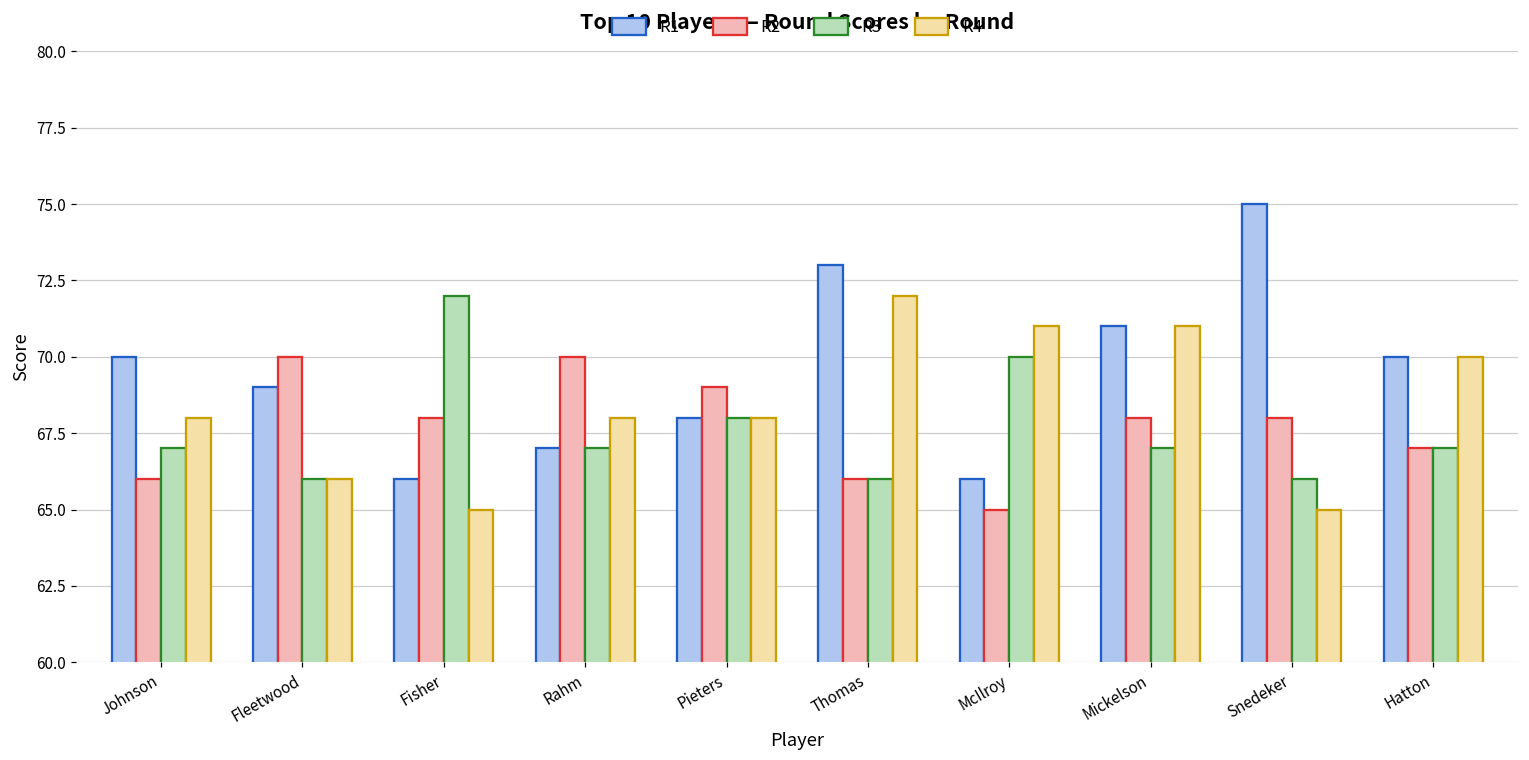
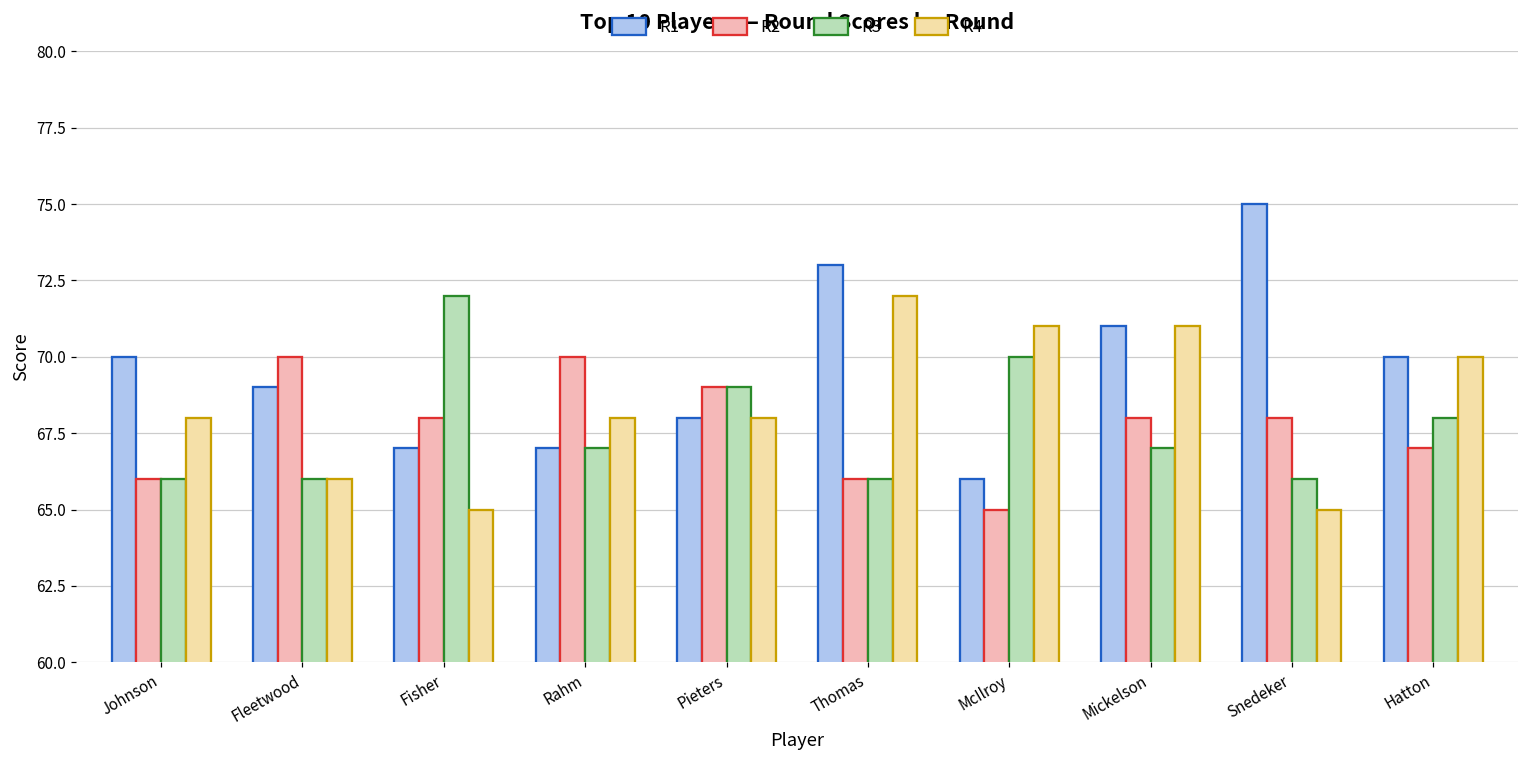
  {
    "R1": {
      "Johnson": 70,
      "Fleetwood": 69,
-     "Fisher": 66,
+     "Fisher": 67,
      "Rahm": 67,
      "Pieters": 68,
      "Thomas": 73,
      "McIlroy": 66,
      "Mickelson": 71,
      "Snedeker": 75,
      "Hatton": 70
    },
    "R3": {
-     "Johnson": 67,
+     "Johnson": 66,
      "Fleetwood": 66,
      "Fisher": 72,
      "Rahm": 67,
-     "Pieters": 68,
+     "Pieters": 69,
      "Thomas": 66,
      "McIlroy": 70,
      "Mickelson": 67,
      "Snedeker": 66,
-     "Hatton": 67
+     "Hatton": 68
    }
  }
